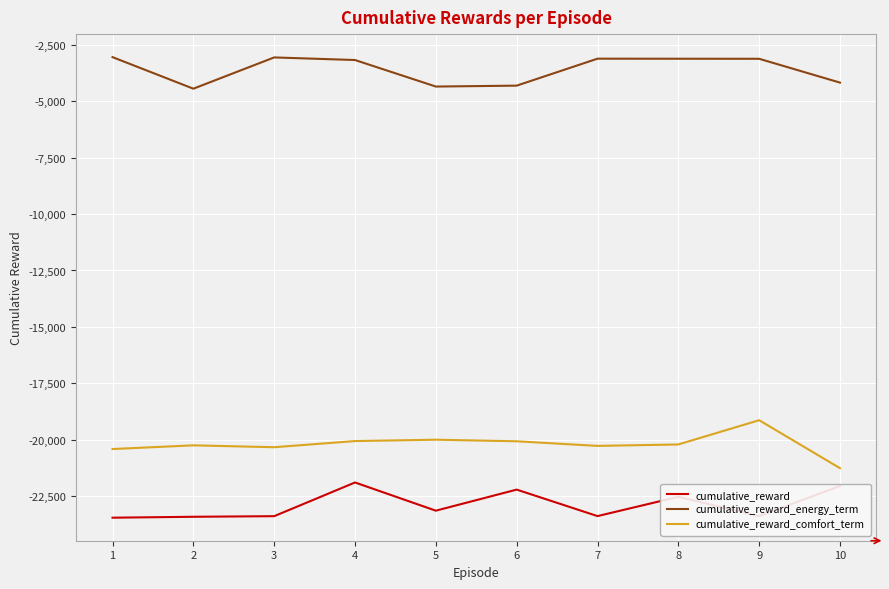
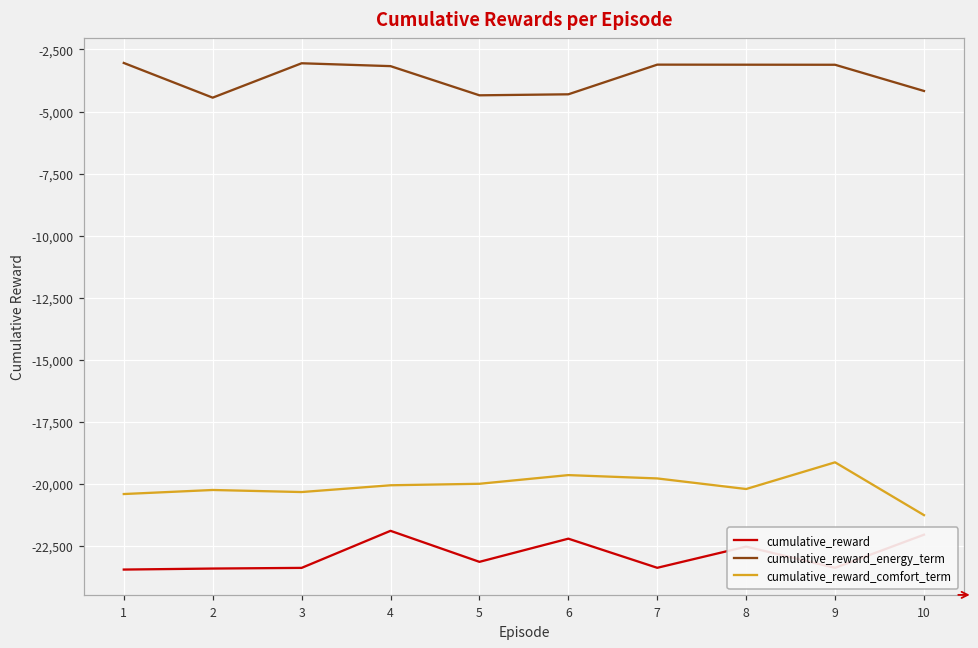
  {
    "cumulative_reward": {
      "1": "-23,500",
      "2": "-23,400",
      "3": "-23,400",
      "4": "-21,900",
      "5": "-23,100",
      "6": "-22,200",
      "7": "-23,400"
    },
    "cumulative_reward_energy_term": {
      "1": "-3,000",
      "2": "-4,400",
      "3": "-3,100",
      "4": "-3,200",
      "5": "-4,300",
      "6": "-4,300",
      "7": "-3,100",
      "8": "-3,100",
      "9": "-3,100",
      "10": "-4,200"
    },
    "cumulative_reward_comfort_term": {
      "1": "-20,400",
      "2": "-20,300",
      "3": "-20,300",
      "4": "-20,100",
      "5": "-20,000",
-     "6": "-20,100",
-     "7": "-20,300",
+     "6": "-19,700",
+     "7": "-19,800",
      "8": "-20,200",
      "9": "-19,100",
      "10": "-21,300"
    }
  }
